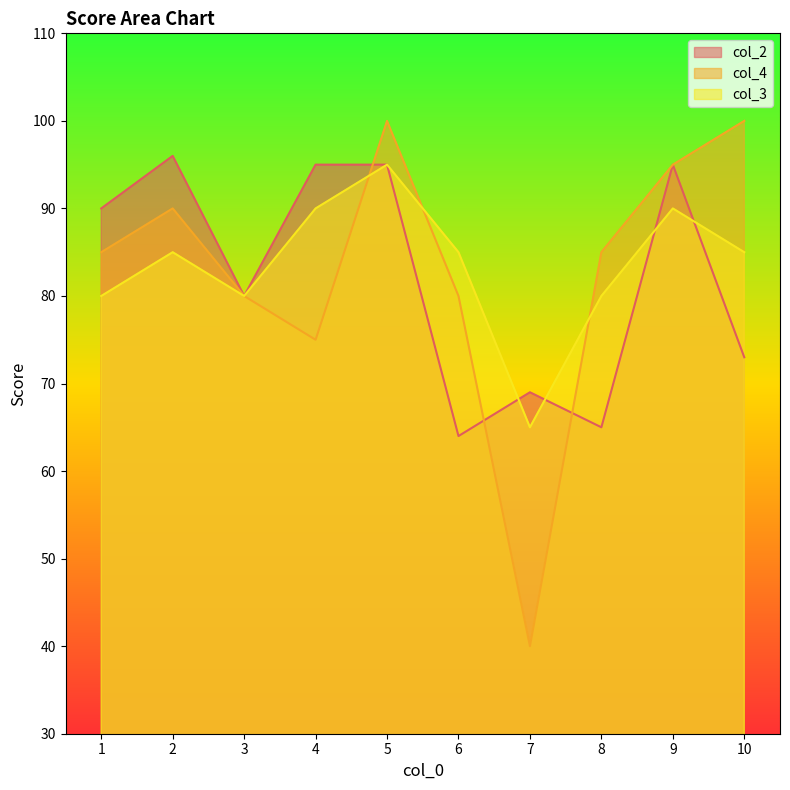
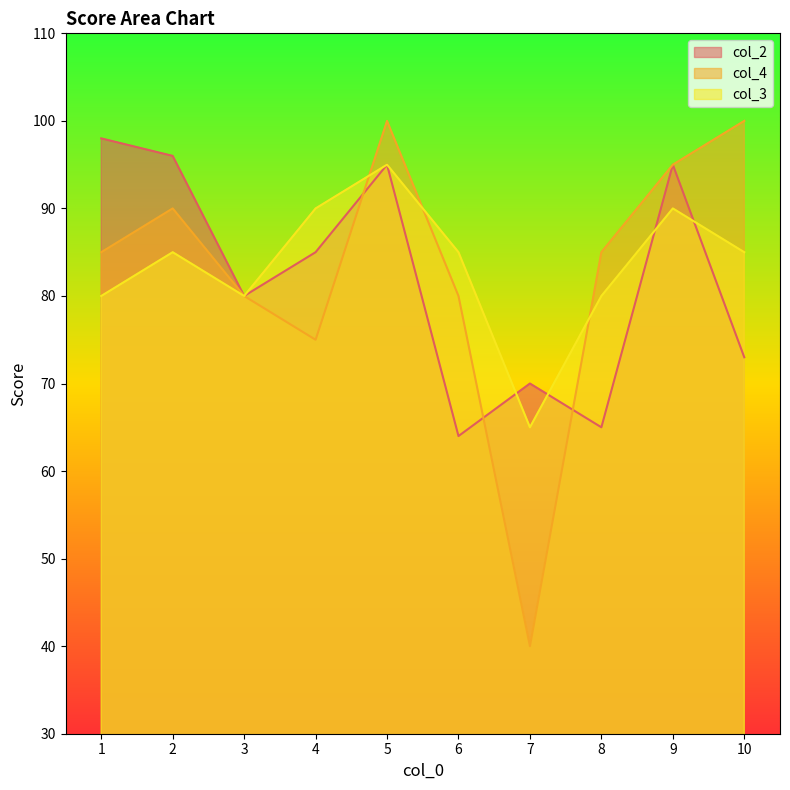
  {
    "col_2": {
-     "1": 90,
+     "1": 98,
      "2": 96,
-     "4": 95,
+     "4": 85,
      "6": 64,
-     "7": 69,
+     "7": 70,
      "8": 65,
      "10": 73
    }
  }
